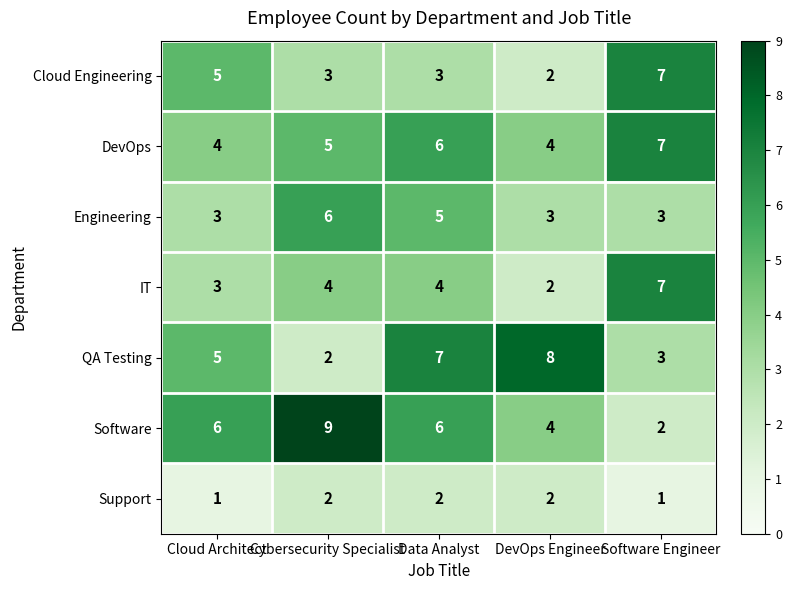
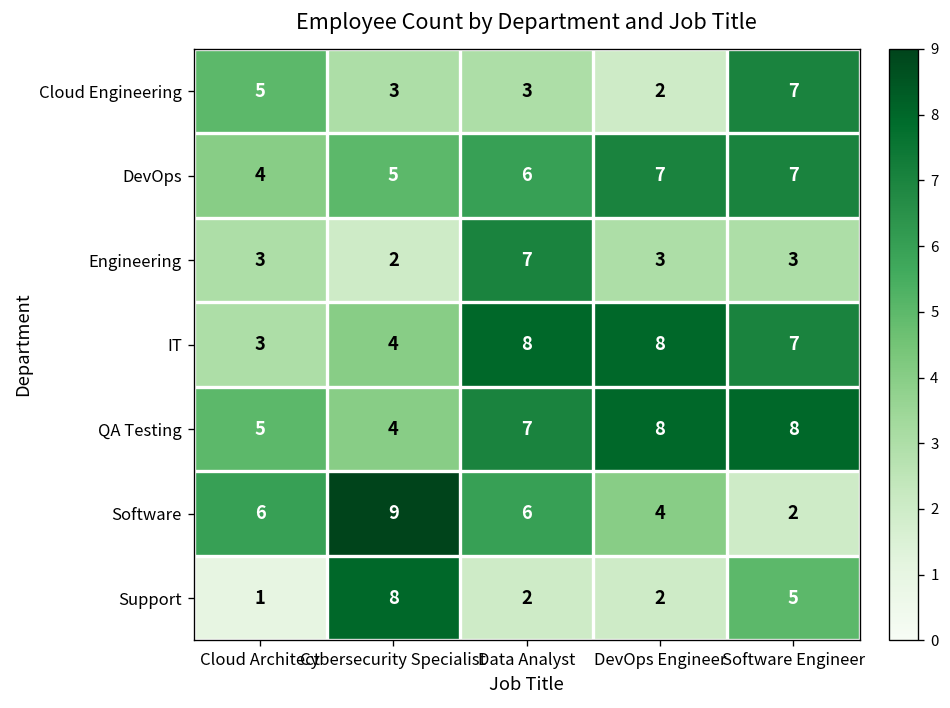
  {
    "Cloud Engineering": {
      "Cybersecurity Specialist": 3,
      "Data Analyst": 3,
      "DevOps Engineer": 2,
      "Software Engineer": 7
    },
    "DevOps": {
      "Cybersecurity Specialist": 5,
      "Data Analyst": 6,
-     "DevOps Engineer": 4,
+     "DevOps Engineer": 7,
      "Software Engineer": 7
    },
    "Engineering": {
-     "Cybersecurity Specialist": 6,
-     "Data Analyst": 5,
+     "Cybersecurity Specialist": 2,
+     "Data Analyst": 7,
      "DevOps Engineer": 3,
      "Software Engineer": 3
    },
    "IT": {
      "Cybersecurity Specialist": 4,
-     "Data Analyst": 4,
-     "DevOps Engineer": 2,
+     "Data Analyst": 8,
+     "DevOps Engineer": 8,
      "Software Engineer": 7
    },
    "QA Testing": {
-     "Cybersecurity Specialist": 2,
+     "Cybersecurity Specialist": 4,
      "Data Analyst": 7,
      "DevOps Engineer": 8,
-     "Software Engineer": 3
+     "Software Engineer": 8
    },
    "Software": {
      "Cybersecurity Specialist": 9,
      "Data Analyst": 6,
      "DevOps Engineer": 4,
      "Software Engineer": 2
    },
    "Support": {
-     "Cybersecurity Specialist": 2,
+     "Cybersecurity Specialist": 8,
      "Data Analyst": 2,
      "DevOps Engineer": 2,
-     "Software Engineer": 1
+     "Software Engineer": 5
    }
  }
